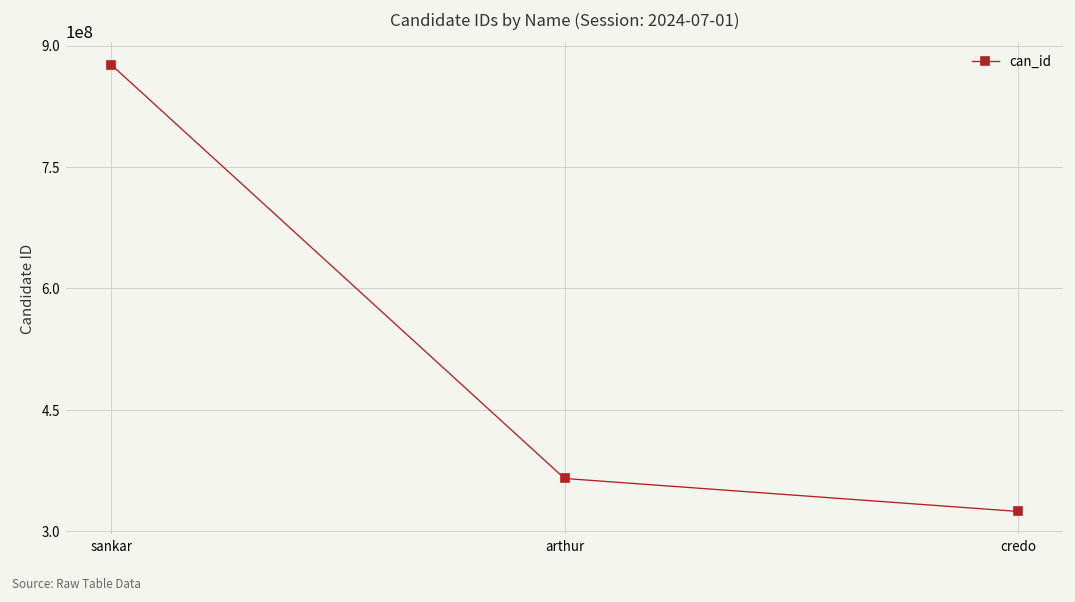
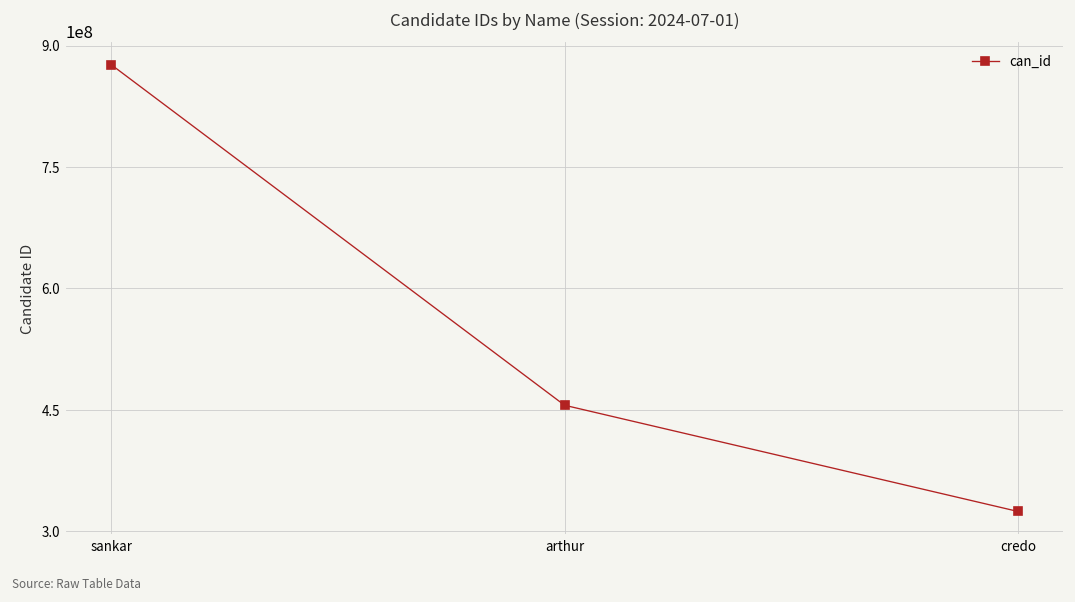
  {
    "sankar": 880000000,
-   "arthur": 360000000,
+   "arthur": 460000000,
    "credo": 320000000
  }
